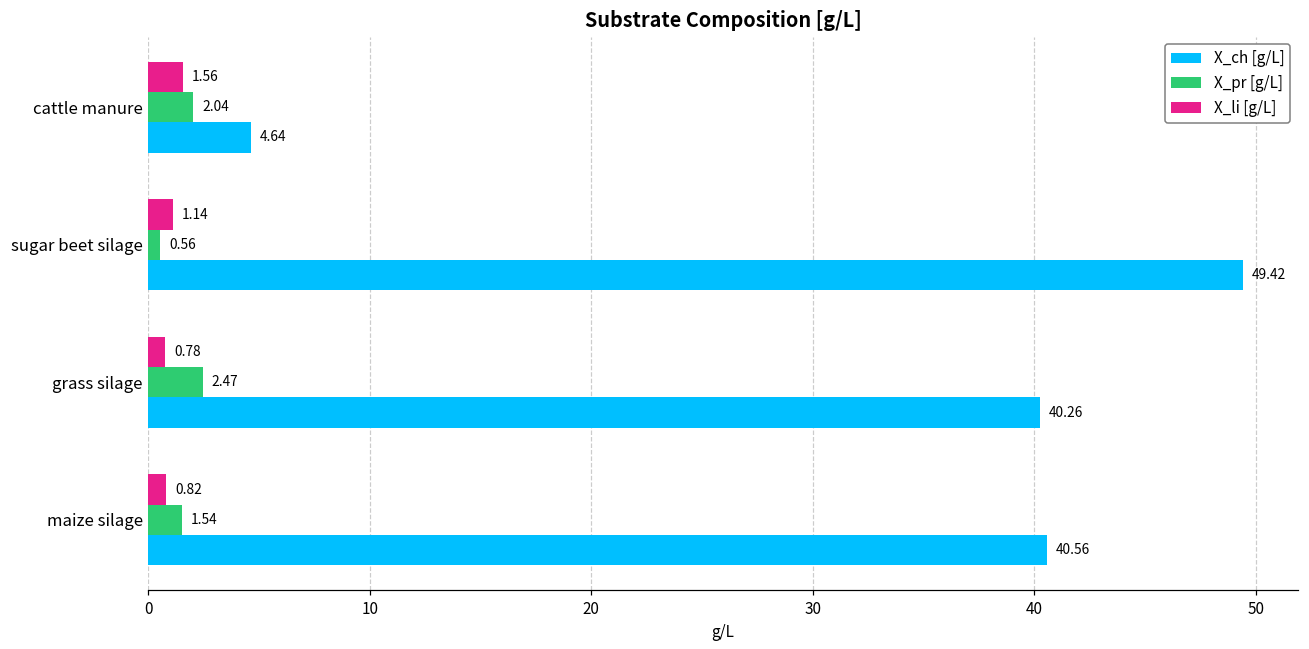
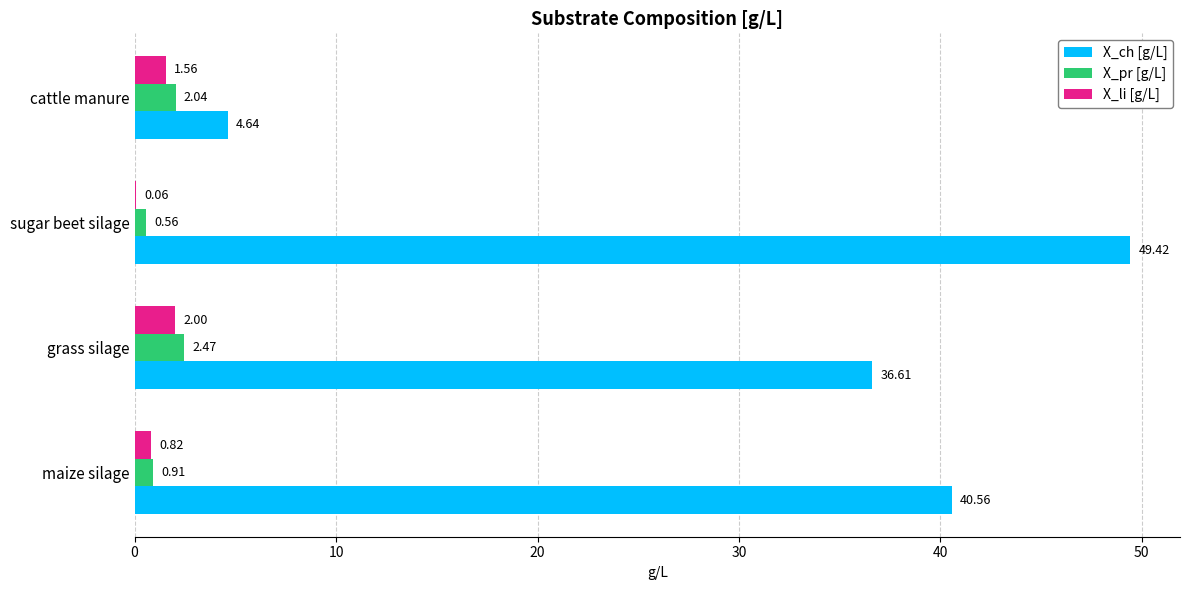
  {
    "X_ch [g/L]": {
      "cattle manure": 4.64,
      "sugar beet silage": 49.42,
-     "grass silage": 40.26,
+     "grass silage": 36.61,
      "maize silage": 40.56
    },
    "X_pr [g/L]": {
      "cattle manure": 2.04,
      "sugar beet silage": 0.56,
      "grass silage": 2.47,
-     "maize silage": 1.54
+     "maize silage": 0.91
    },
    "X_li [g/L]": {
      "cattle manure": 1.56,
-     "sugar beet silage": 1.14,
-     "grass silage": 0.78,
+     "sugar beet silage": 0.06,
+     "grass silage": 2.00,
      "maize silage": 0.82
    }
  }
